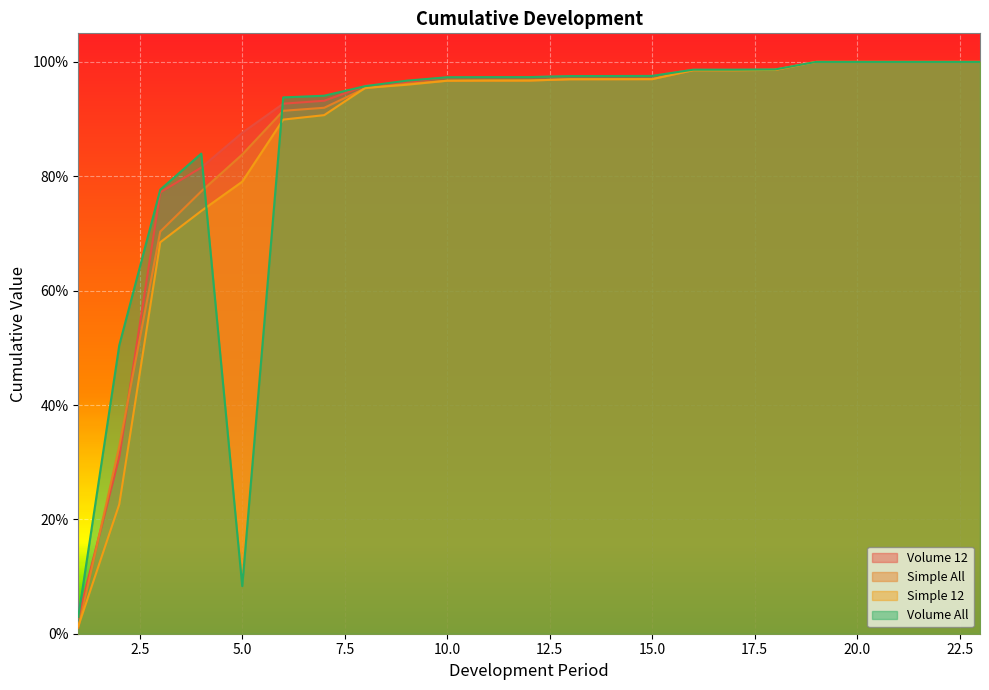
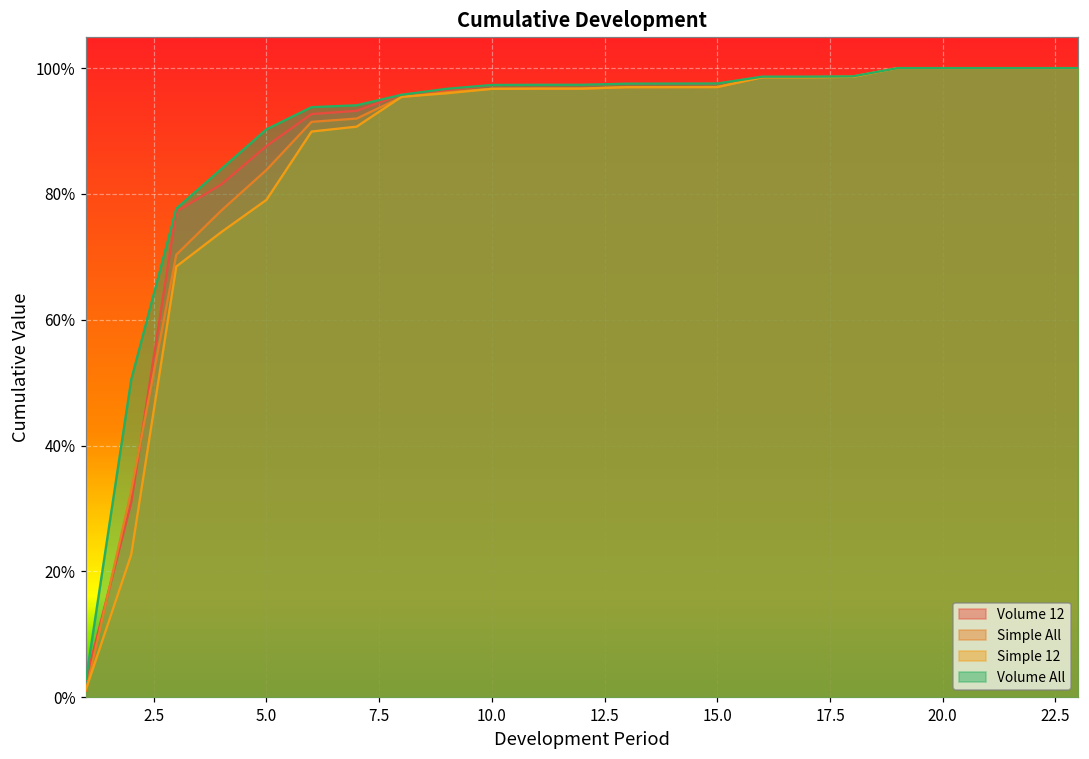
  {
    "Volume All": {
-     "5.0": "8%"
+     "5.0": "90%"
    }
  }
